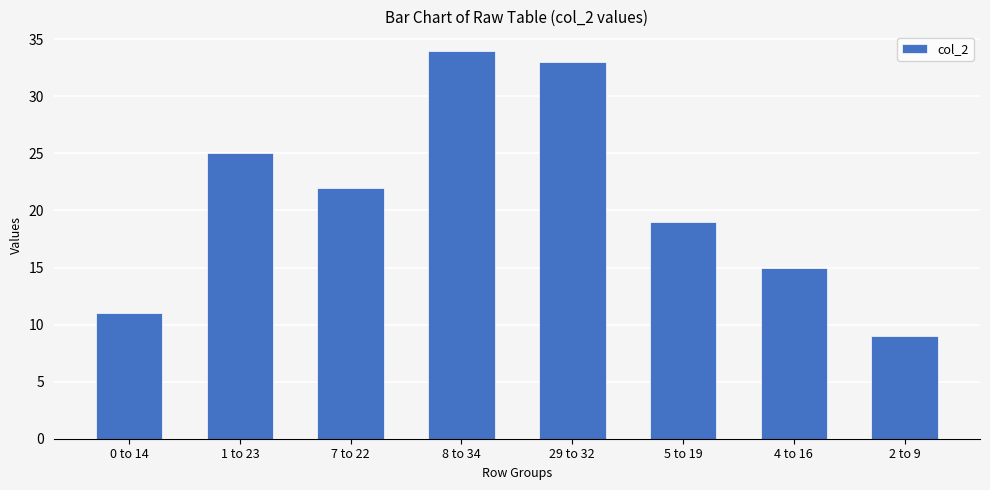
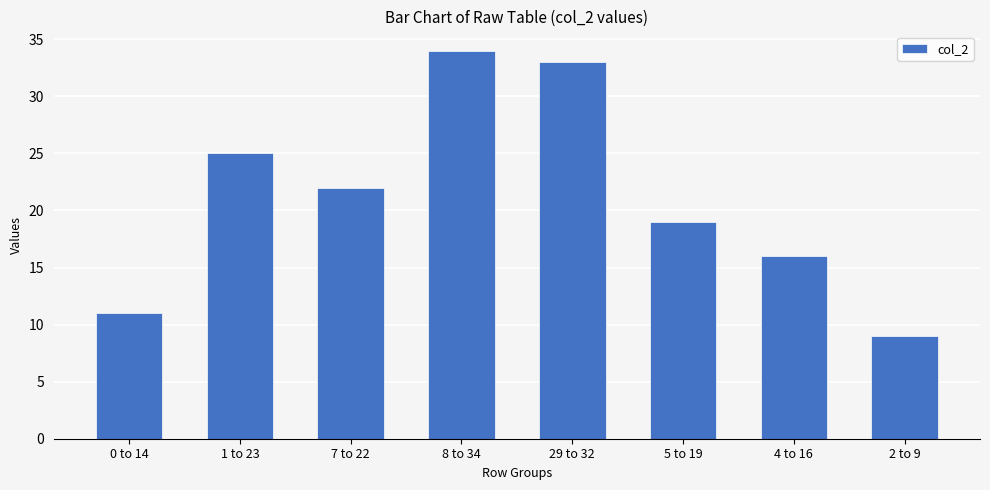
  {
    "0 to 14": 11,
    "1 to 23": 25,
    "7 to 22": 22,
    "8 to 34": 34,
    "29 to 32": 33,
    "5 to 19": 19,
-   "4 to 16": 15,
+   "4 to 16": 16,
    "2 to 9": 9
  }
